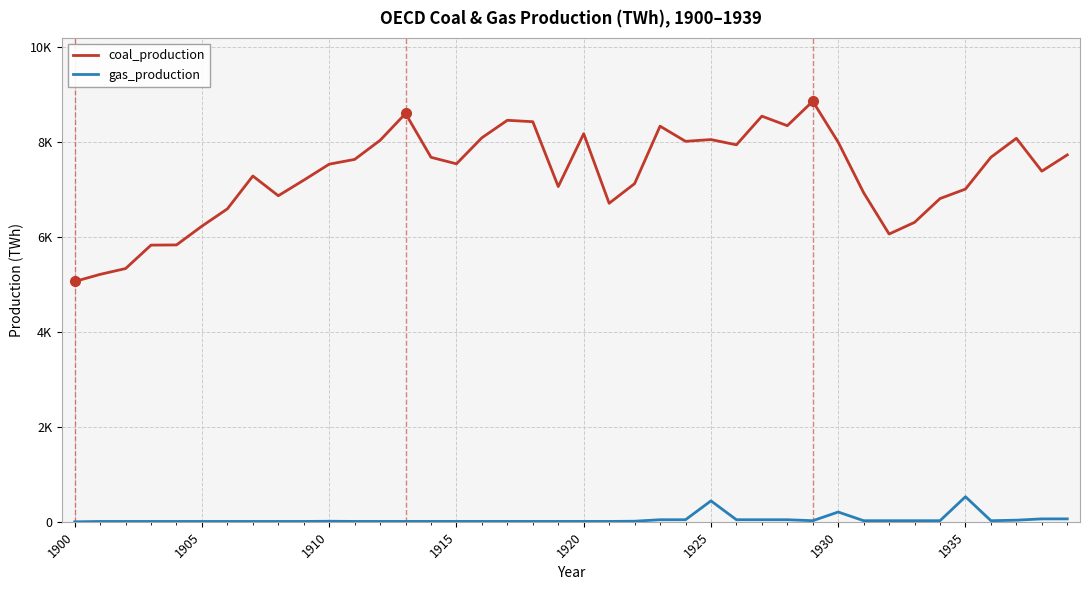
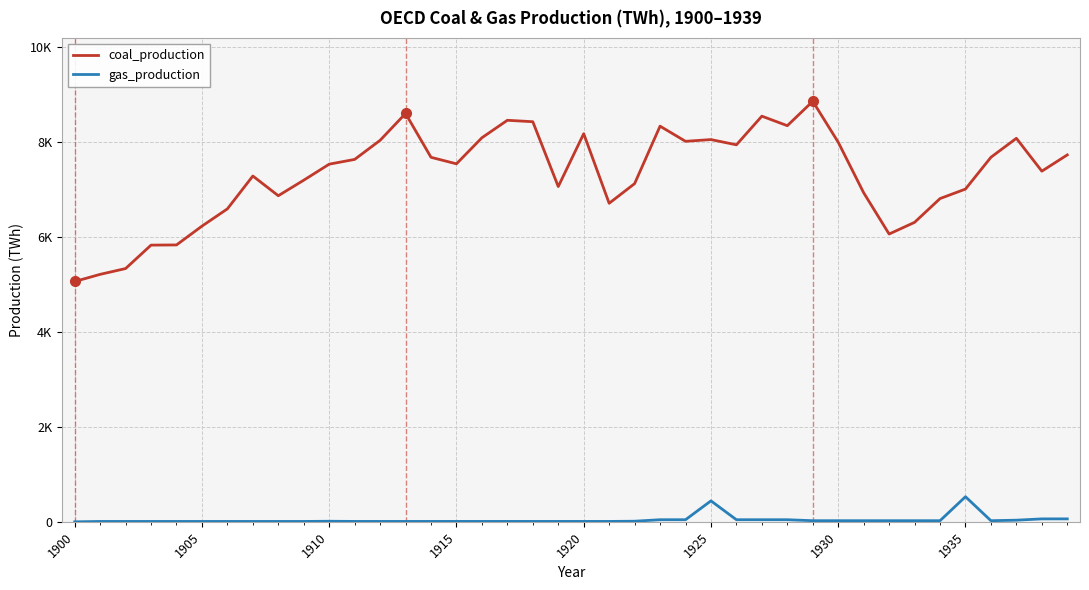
  {
    "gas_production": {
      "1900": 0,
      "1905": 0,
      "1910": 0,
      "1915": 0,
      "1920": 0,
      "1925": 400,
-     "1930": 200,
+     "1930": 0,
      "1935": 500
    }
  }
